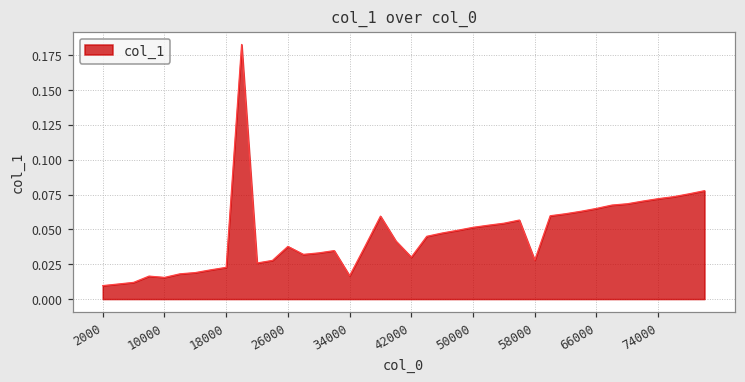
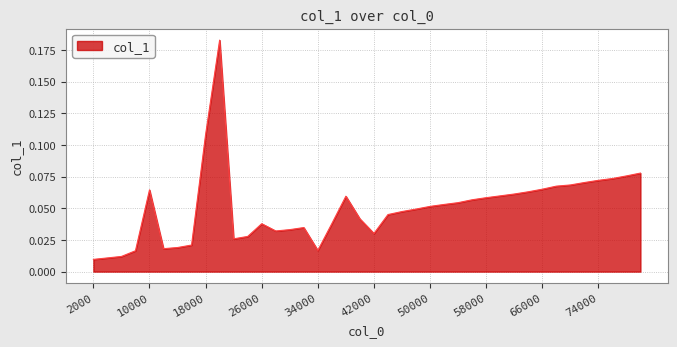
  {
    "2000": 0.010,
-   "10000": 0.016,
-   "18000": 0.023,
+   "10000": 0.064,
+   "18000": 0.108,
    "26000": 0.038,
    "34000": 0.017,
    "42000": 0.030,
    "50000": 0.051,
-   "58000": 0.028,
+   "58000": 0.058,
    "66000": 0.065,
    "74000": 0.072
  }
